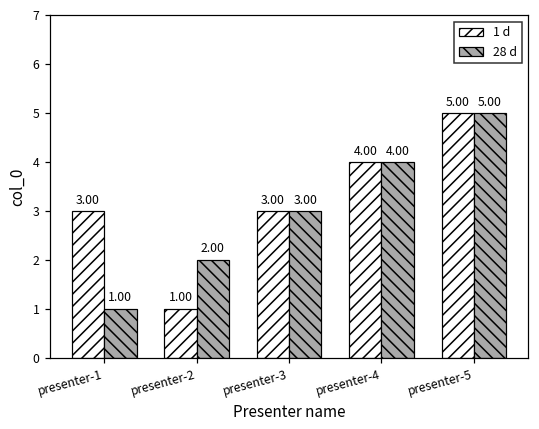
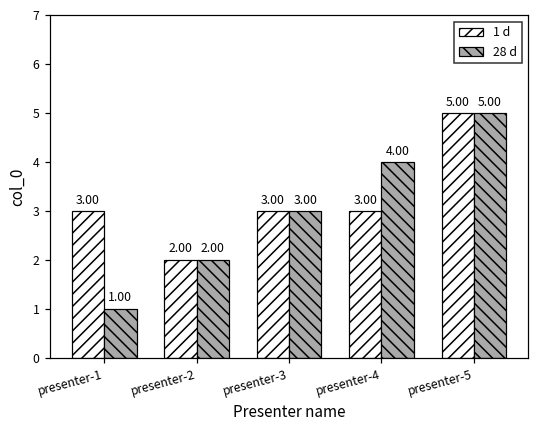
  {
    "1 d": {
      "presenter-1": 3.00,
-     "presenter-2": 1.00,
+     "presenter-2": 2.00,
      "presenter-3": 3.00,
-     "presenter-4": 4.00,
+     "presenter-4": 3.00,
      "presenter-5": 5.00
    },
    "28 d": {
      "presenter-1": 1.00,
      "presenter-2": 2.00,
      "presenter-3": 3.00,
      "presenter-4": 4.00,
      "presenter-5": 5.00
    }
  }
